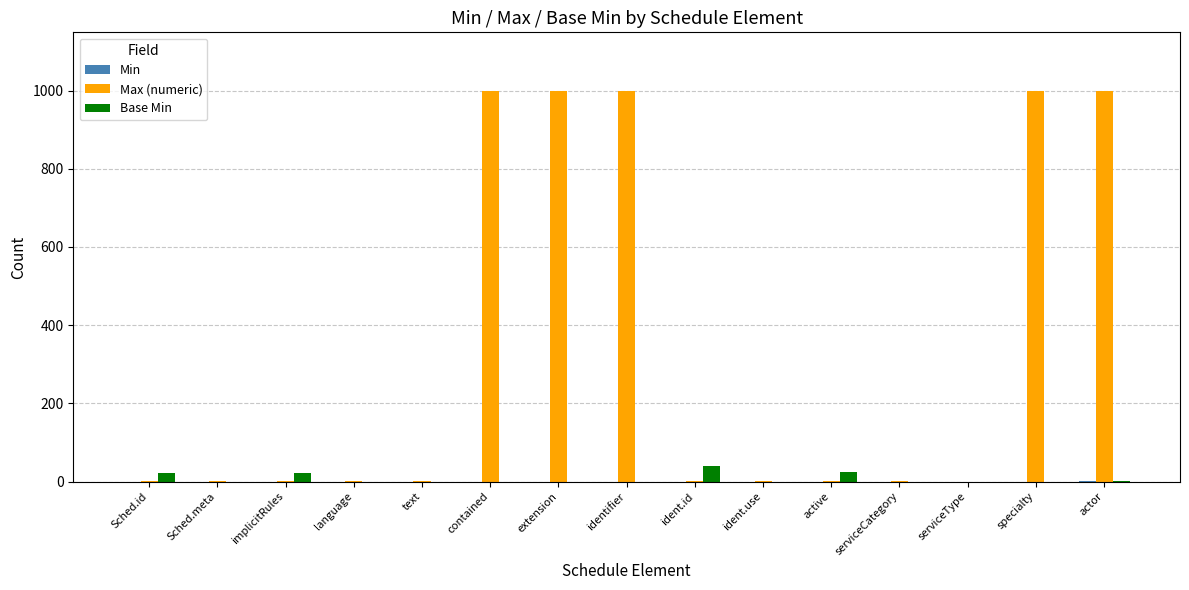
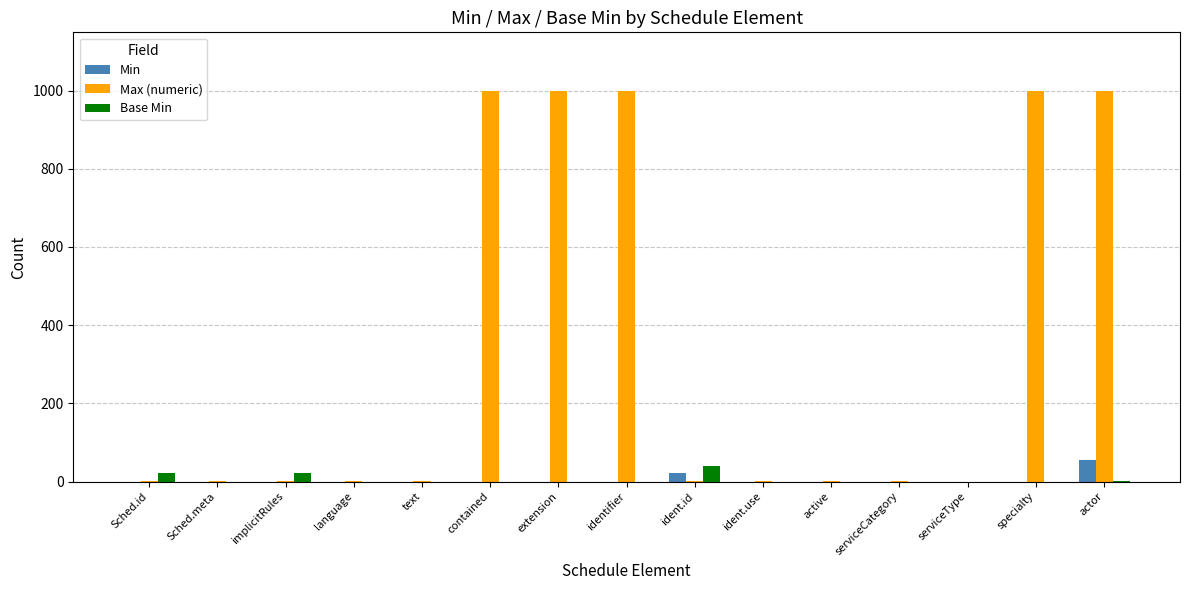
  {
    "Min": {
      "Sched.id": 0,
      "Sched.meta": 0,
      "implicitRules": 0,
      "language": 0,
      "text": 0,
      "contained": 0,
      "extension": 0,
      "identifier": 0,
-     "ident.id": 0,
+     "ident.id": 20,
      "ident.use": 0,
      "active": 0,
      "serviceCategory": 0,
      "serviceType": 0,
      "specialty": 0,
-     "actor": 0
+     "actor": 60
    },
    "Max (numeric)": {
      "contained": 1000,
      "extension": 1000,
      "identifier": 1000,
      "serviceType": 0,
      "specialty": 1000,
      "actor": 1000
    },
    "Base Min": {
      "Sched.id": 20,
      "Sched.meta": 0,
      "implicitRules": 20,
      "language": 0,
      "text": 0,
      "contained": 0,
      "extension": 0,
      "identifier": 0,
      "ident.id": 40,
      "ident.use": 0,
-     "active": 20,
+     "active": 0,
      "serviceCategory": 0,
      "serviceType": 0,
      "specialty": 0
    }
  }
